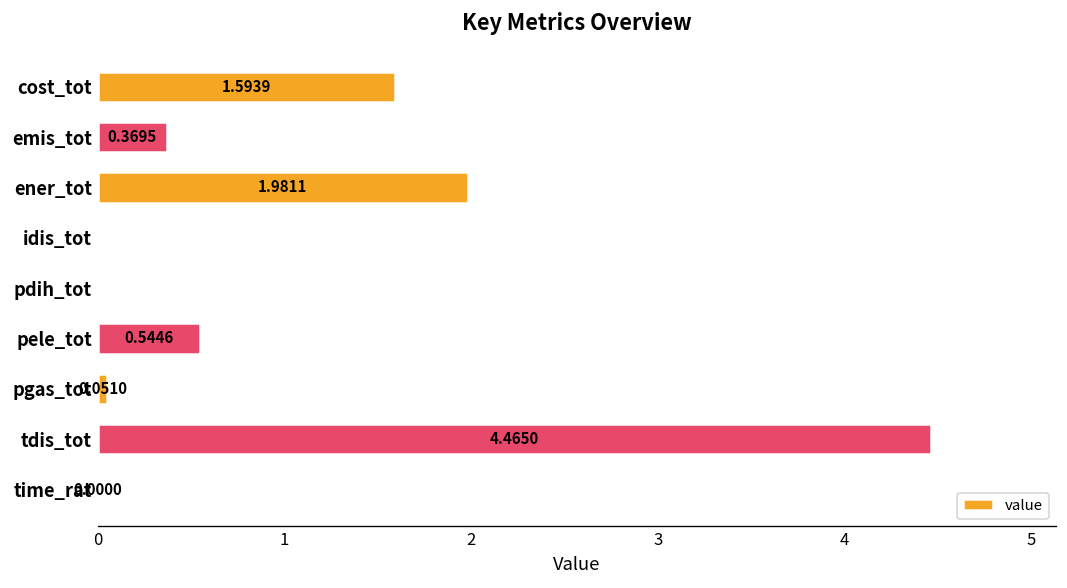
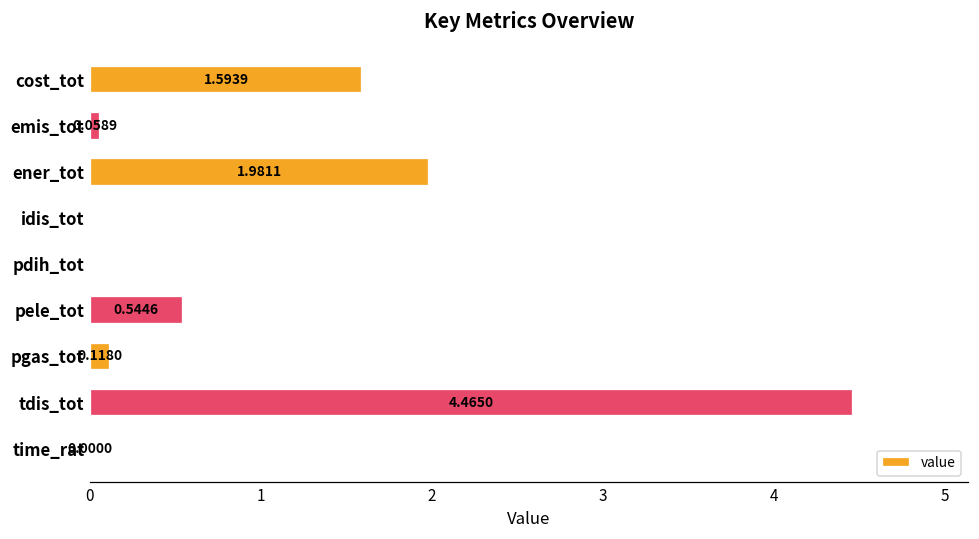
  {
    "cost_tot": 1.5939,
-   "emis_tot": 0.3695,
+   "emis_tot": 0.0589,
    "ener_tot": 1.9811,
    "pele_tot": 0.5446,
-   "pgas_tot": 0.0510,
+   "pgas_tot": 0.1180,
    "tdis_tot": 4.4650,
    "time_rat": 0.0000
  }
